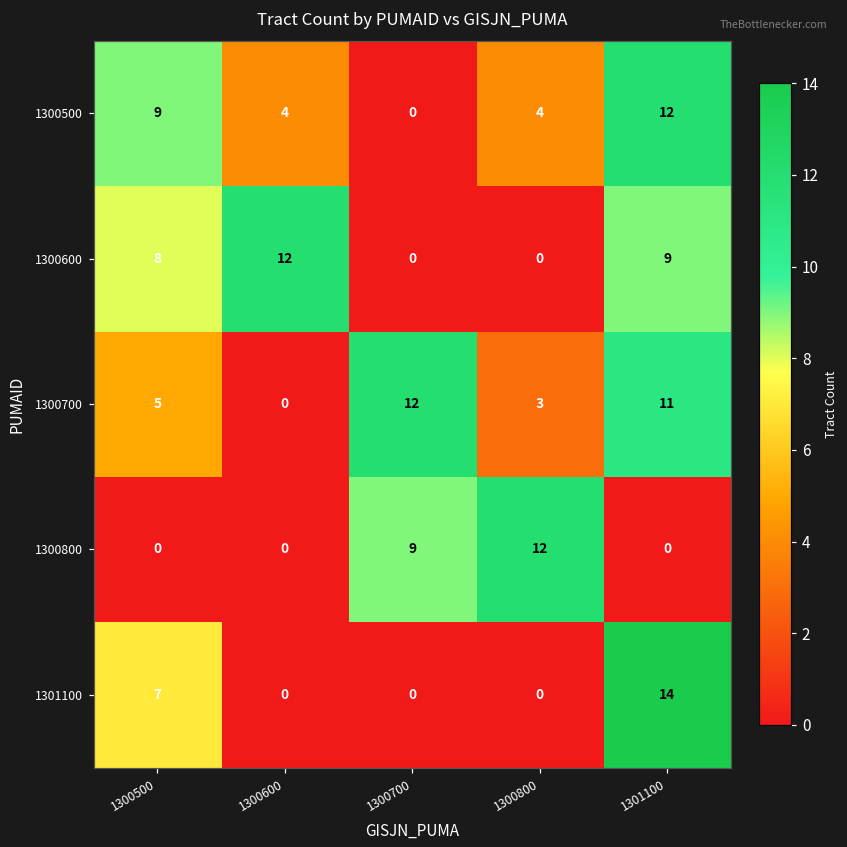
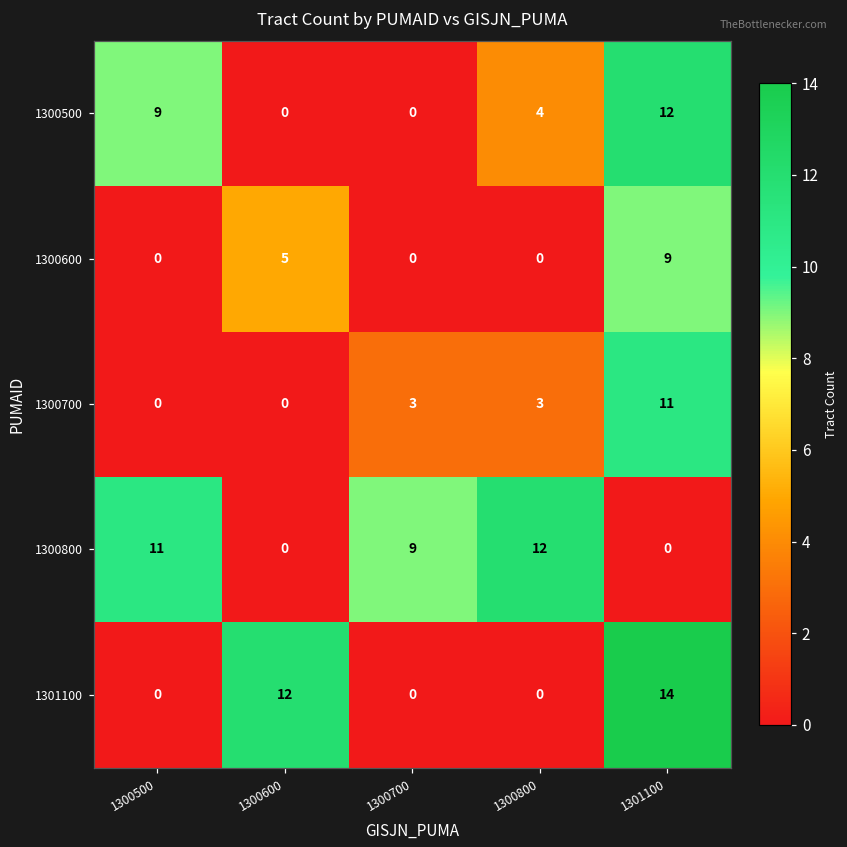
  {
    "1300500": {
      "1300500": 9,
-     "1300600": 4,
+     "1300600": 0,
      "1300700": 0,
      "1300800": 4,
      "1301100": 12
    },
    "1300600": {
-     "1300500": 8,
-     "1300600": 12,
+     "1300500": 0,
+     "1300600": 5,
      "1300700": 0,
      "1300800": 0,
      "1301100": 9
    },
    "1300700": {
-     "1300500": 5,
+     "1300500": 0,
      "1300600": 0,
-     "1300700": 12,
+     "1300700": 3,
      "1300800": 3,
      "1301100": 11
    },
    "1300800": {
-     "1300500": 0,
+     "1300500": 11,
      "1300600": 0,
      "1300700": 9,
      "1300800": 12,
      "1301100": 0
    },
    "1301100": {
-     "1300500": 7,
-     "1300600": 0,
+     "1300500": 0,
+     "1300600": 12,
      "1300700": 0,
      "1300800": 0,
      "1301100": 14
    }
  }
